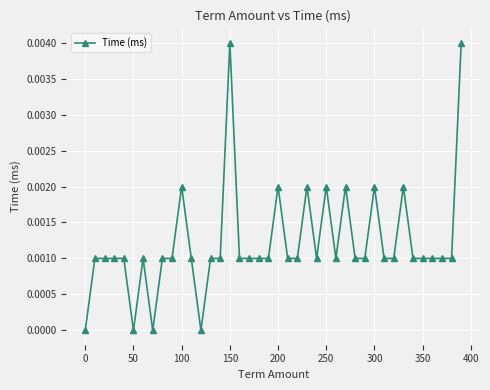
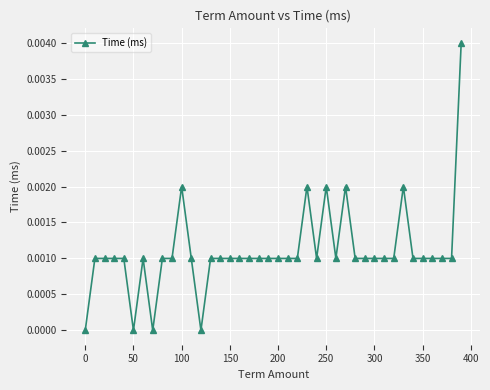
  {
    "0": 0.000,
    "50": 0.000,
    "100": 0.002,
-   "150": 0.004,
-   "200": 0.002,
+   "150": 0.001,
+   "200": 0.001,
    "250": 0.002,
-   "300": 0.002,
+   "300": 0.001,
    "350": 0.001
  }
